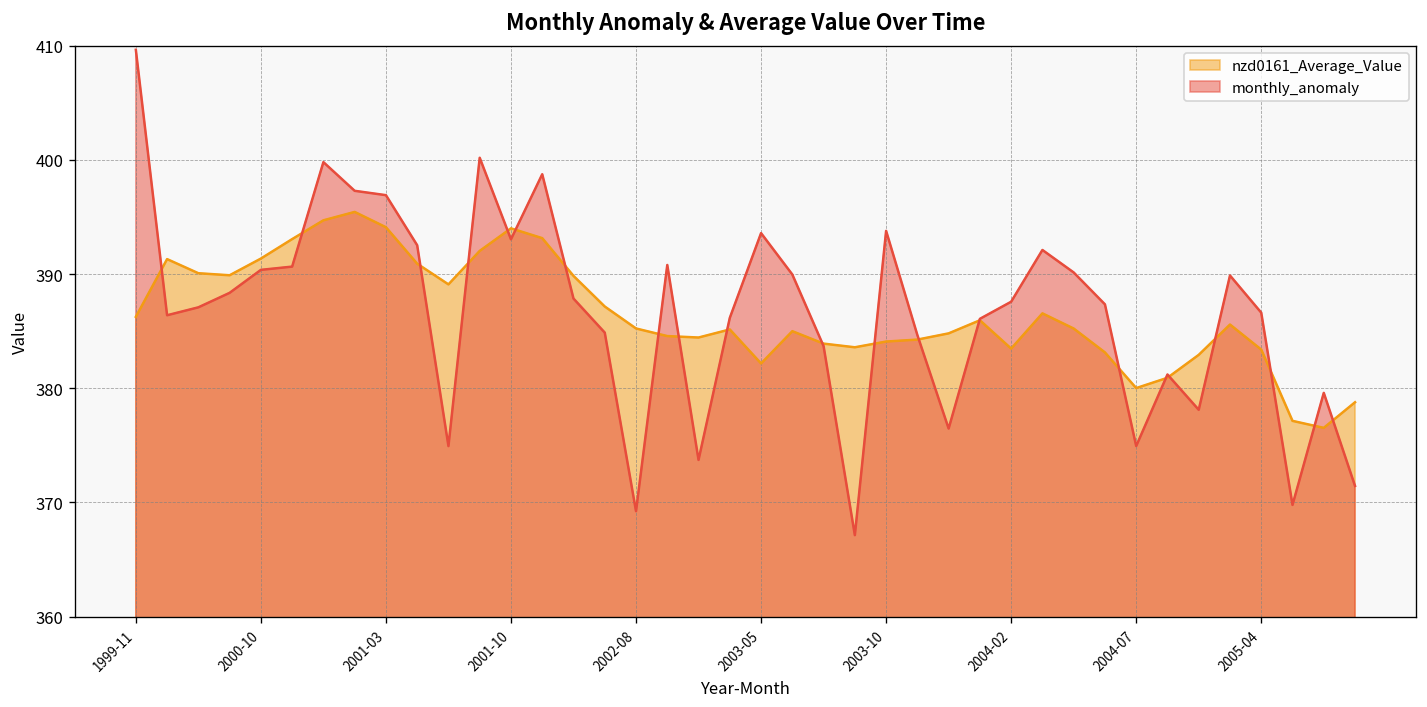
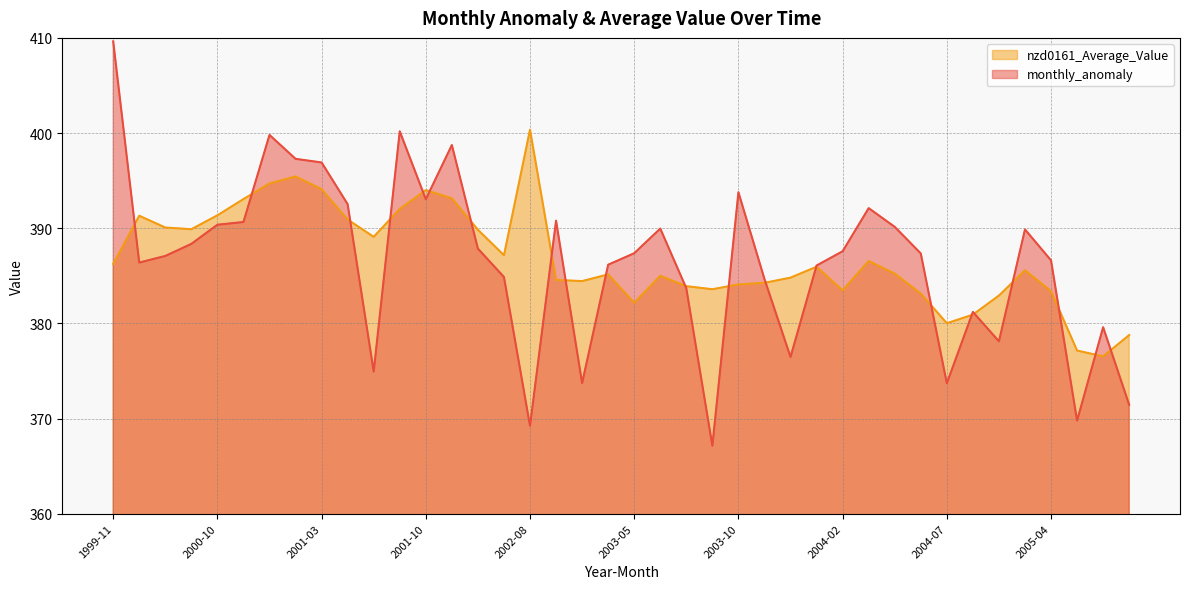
  {
    "nzd0161_Average_Value": {
      "1999-11": 386,
      "2000-10": 391,
      "2001-03": 394,
      "2001-10": 394,
-     "2002-08": 385,
+     "2002-08": 400,
      "2003-05": 382,
      "2003-10": 384,
      "2004-02": 383,
      "2004-07": 380,
      "2005-04": 383
    },
    "monthly_anomaly": {
      "1999-11": 410,
      "2000-10": 390,
      "2001-03": 397,
      "2001-10": 393,
      "2002-08": 369,
-     "2003-05": 394,
+     "2003-05": 387,
      "2003-10": 394,
      "2004-02": 388,
-     "2004-07": 375,
+     "2004-07": 374,
      "2005-04": 387
    }
  }
